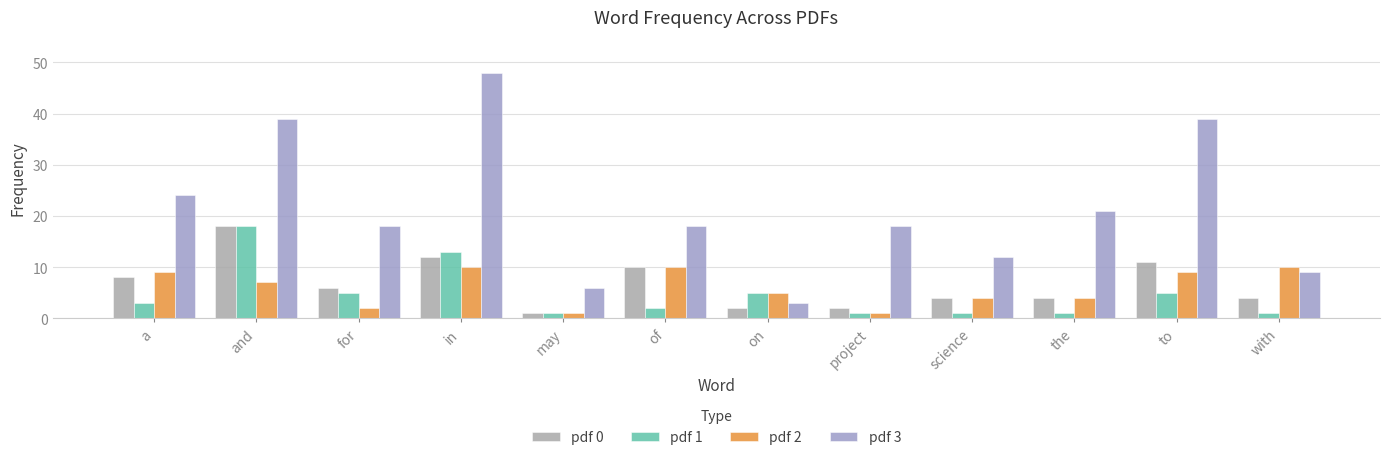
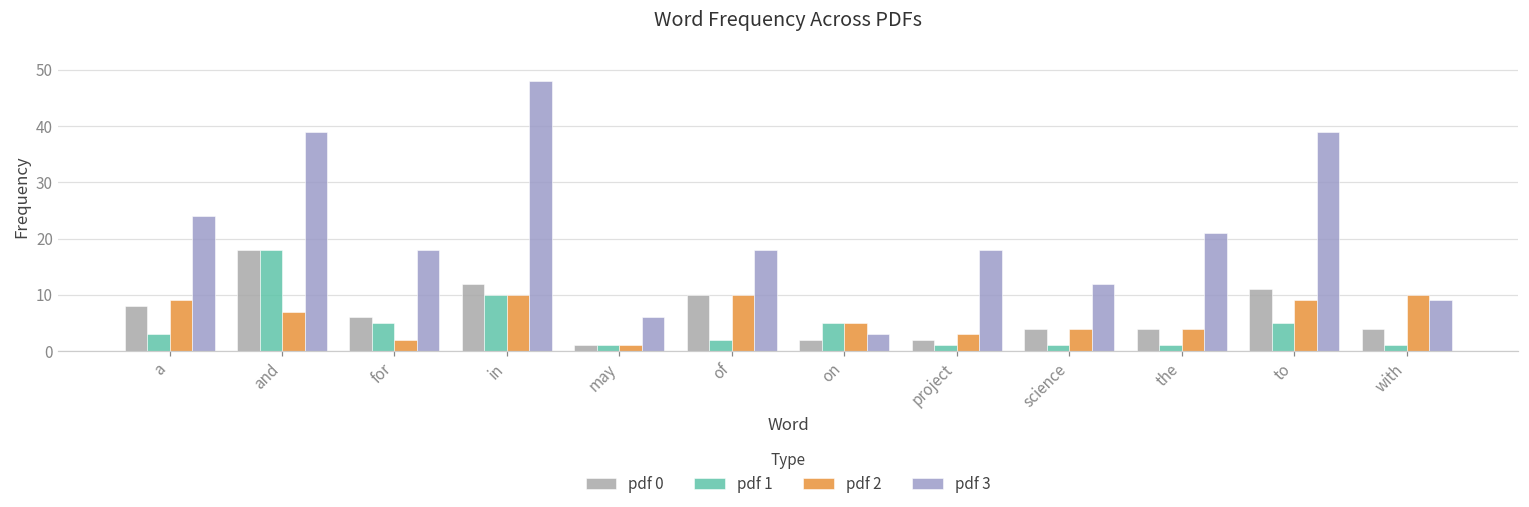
  {
    "pdf 1": {
      "a": 3,
      "and": 18,
      "for": 5,
-     "in": 13,
+     "in": 10,
      "may": 1,
      "of": 2,
      "on": 5,
      "project": 1,
      "science": 1,
      "the": 1,
      "to": 5,
      "with": 1
    },
    "pdf 2": {
      "a": 9,
      "and": 7,
      "for": 2,
      "in": 10,
      "may": 1,
      "of": 10,
      "on": 5,
-     "project": 1,
+     "project": 3,
      "science": 4,
      "the": 4,
      "to": 9,
      "with": 10
    }
  }
